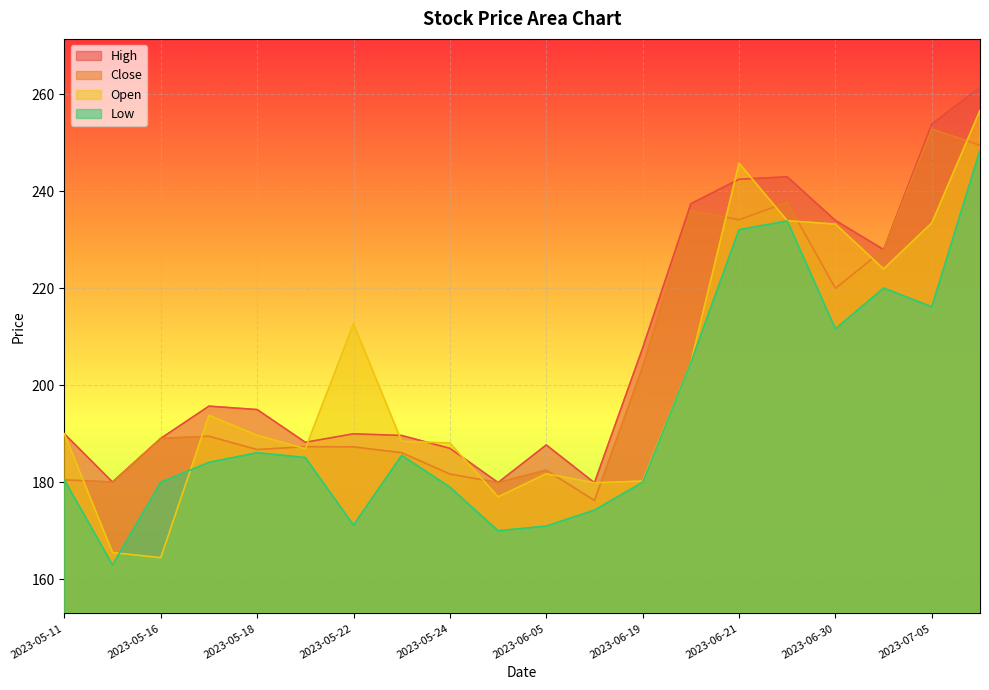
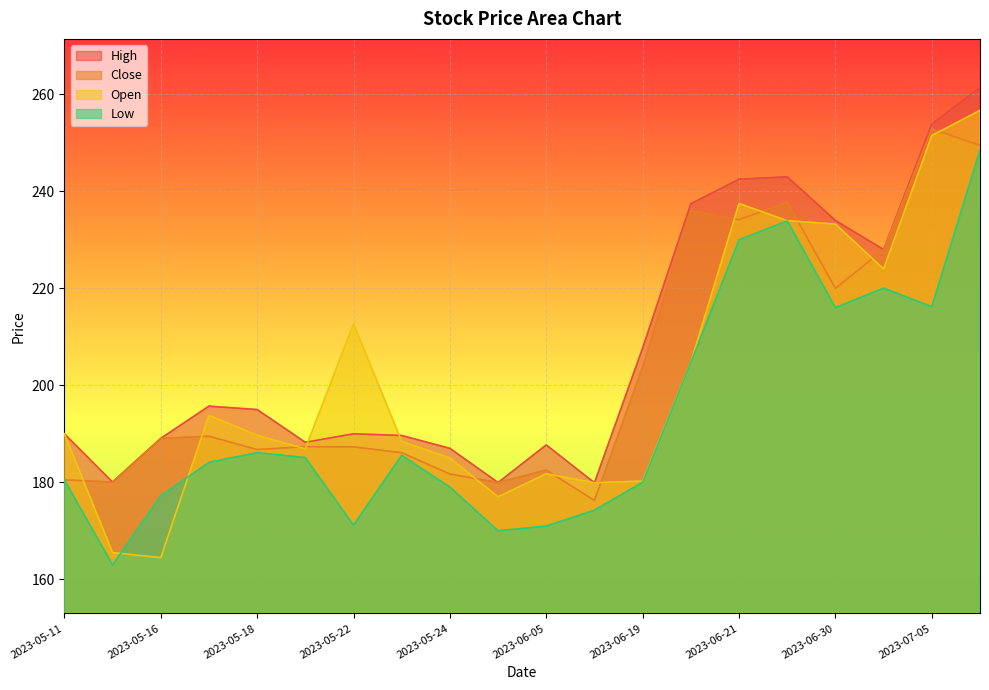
  {
    "Open": {
      "2023-05-16": 164,
      "2023-05-18": 190,
      "2023-05-22": 213,
-     "2023-05-24": 188,
+     "2023-05-24": 185,
      "2023-06-05": 182,
-     "2023-06-21": 246,
+     "2023-06-21": 238,
      "2023-06-30": 233,
-     "2023-07-05": 234
+     "2023-07-05": 252
    },
    "Low": {
-     "2023-05-16": 180,
+     "2023-05-16": 177,
      "2023-05-18": 186,
      "2023-05-22": 171,
      "2023-05-24": 179,
      "2023-06-05": 171,
-     "2023-06-21": 232,
-     "2023-06-30": 212,
+     "2023-06-21": 230,
+     "2023-06-30": 216,
      "2023-07-05": 216
    }
  }
